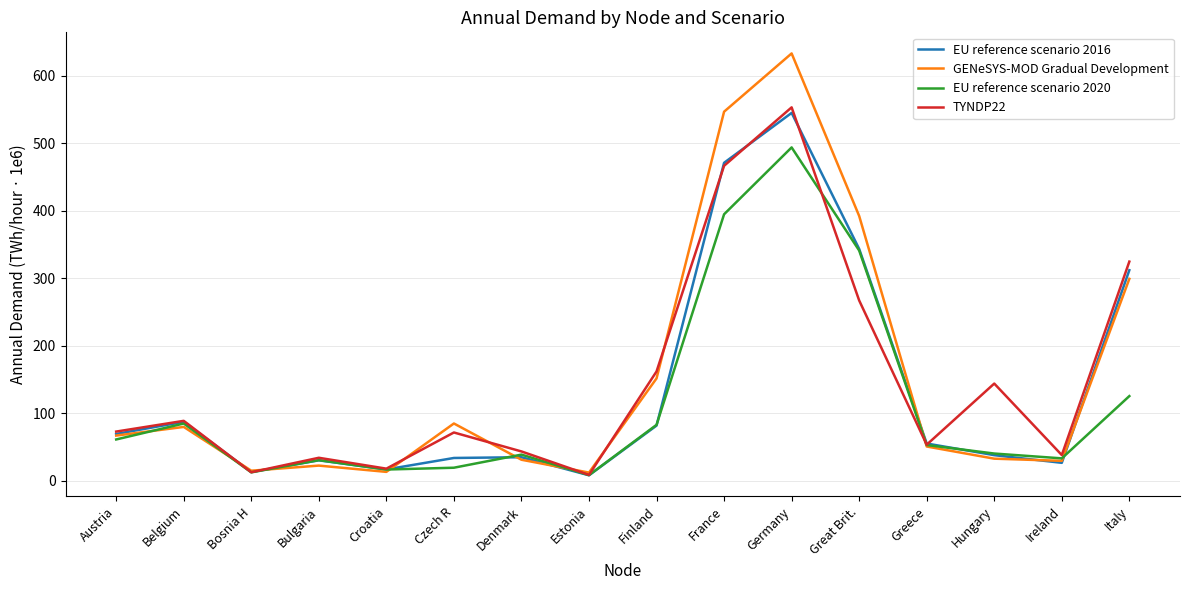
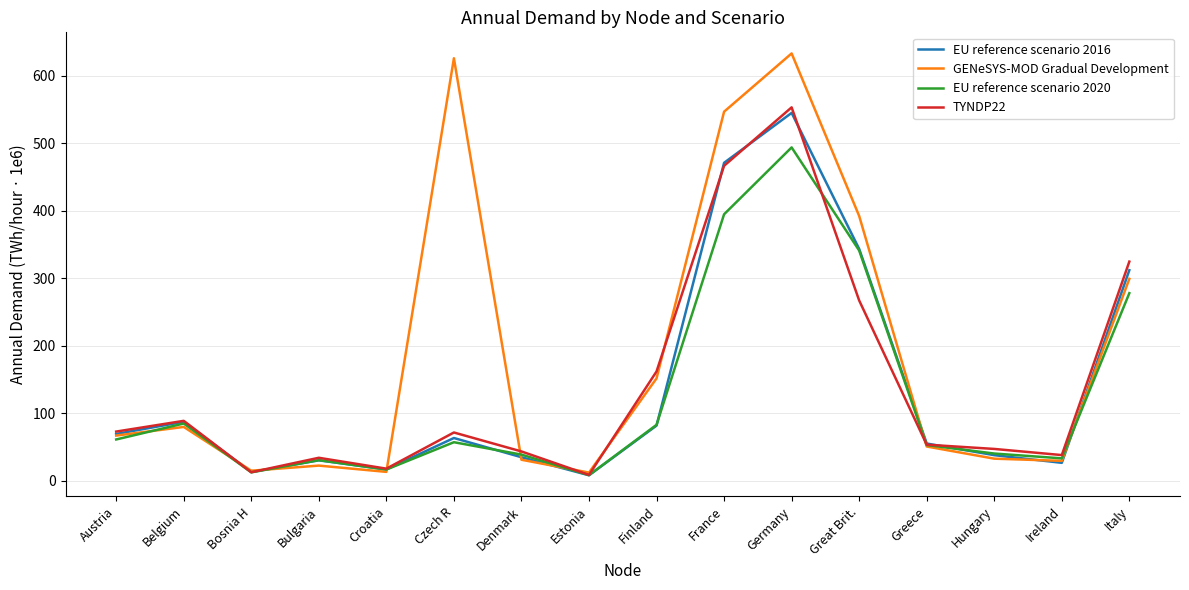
  {
    "EU reference scenario 2016": {
-     "Czech R": 30,
+     "Czech R": 60,
      "France": 470,
      "Germany": 550,
      "Italy": 310
    },
    "GENeSYS-MOD Gradual Development": {
      "Belgium": 80,
      "Bulgaria": 20,
-     "Czech R": 80,
+     "Czech R": 630,
      "Finland": 150,
      "France": 550,
      "Germany": 630,
      "Great Brit.": 390,
      "Hungary": 30,
      "Italy": 300
    },
    "EU reference scenario 2020": {
      "Austria": 60,
-     "Czech R": 20,
+     "Czech R": 60,
      "Denmark": 40,
      "France": 390,
      "Germany": 490,
-     "Italy": 130
+     "Italy": 280
    },
    "TYNDP22": {
      "Czech R": 70,
      "Denmark": 40,
      "Finland": 160,
      "France": 470,
      "Germany": 550,
      "Great Brit.": 270,
-     "Hungary": 140,
+     "Hungary": 50,
      "Ireland": 40,
      "Italy": 320
    }
  }
